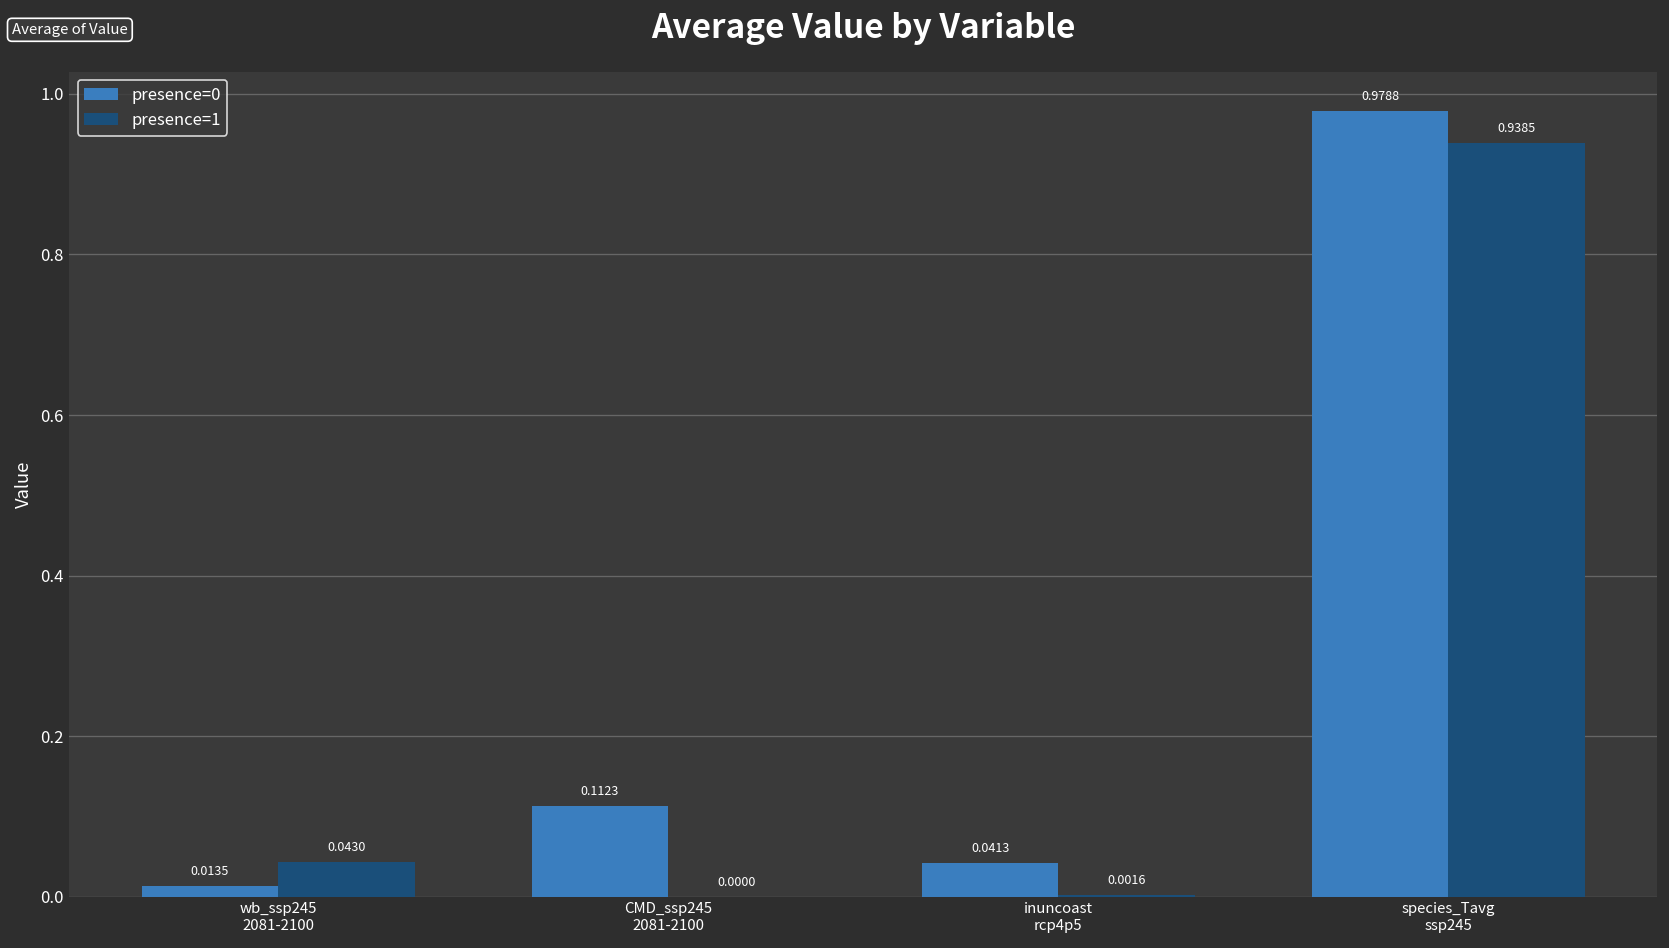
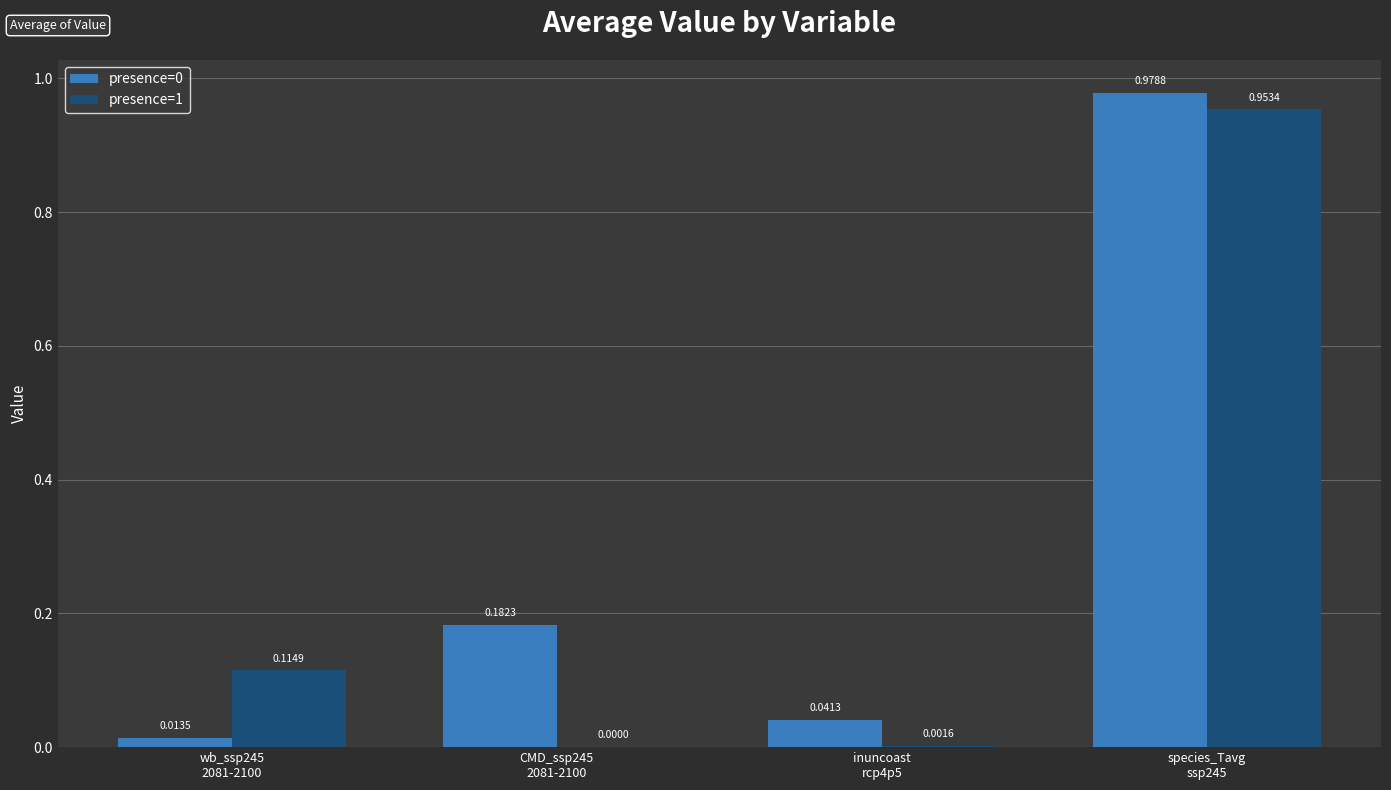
  {
    "presence=0": {
      "wb_ssp245 2081-2100": 0.0135,
-     "CMD_ssp245 2081-2100": 0.1123,
+     "CMD_ssp245 2081-2100": 0.1823,
      "inuncoast rcp4p5": 0.0413,
      "species_Tavg ssp245": 0.9788
    },
    "presence=1": {
-     "wb_ssp245 2081-2100": 0.0430,
+     "wb_ssp245 2081-2100": 0.1149,
      "CMD_ssp245 2081-2100": 0.0000,
      "inuncoast rcp4p5": 0.0016,
-     "species_Tavg ssp245": 0.9385
+     "species_Tavg ssp245": 0.9534
    }
  }
